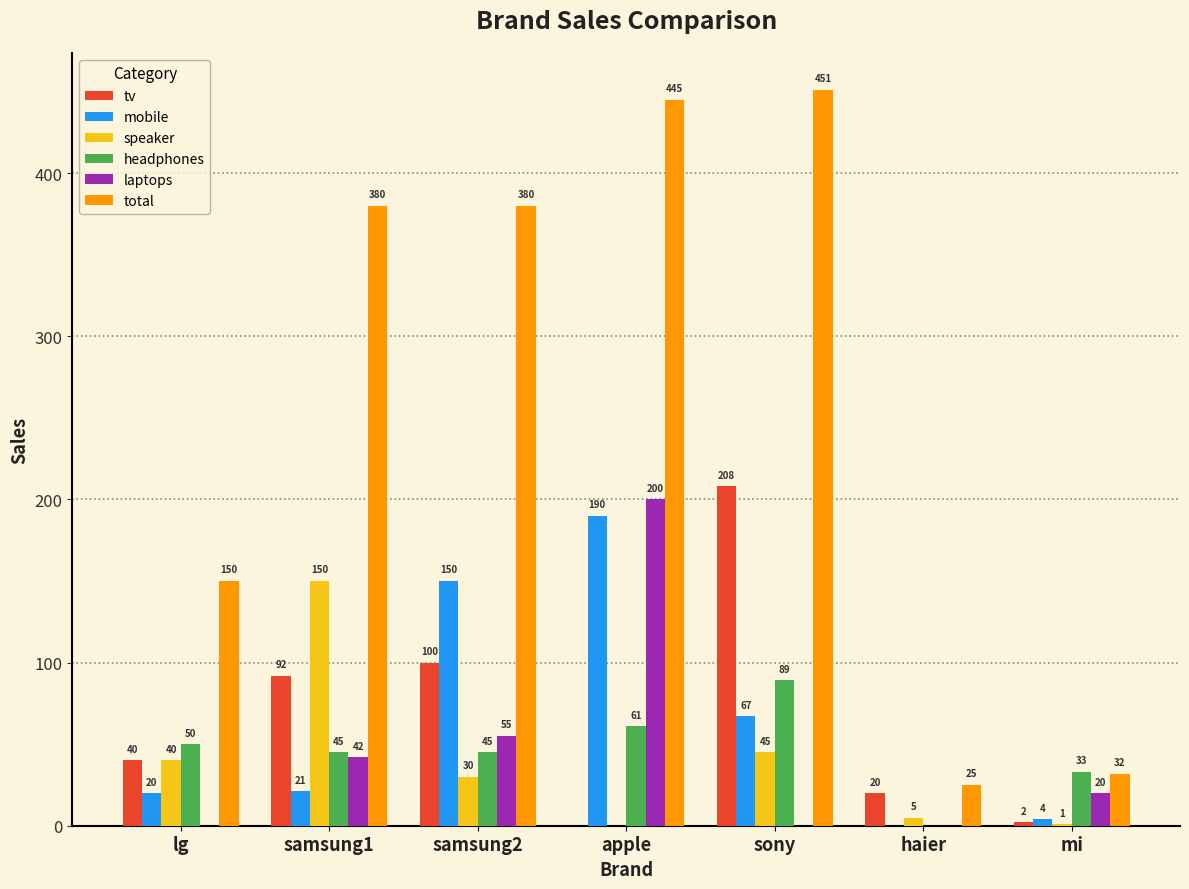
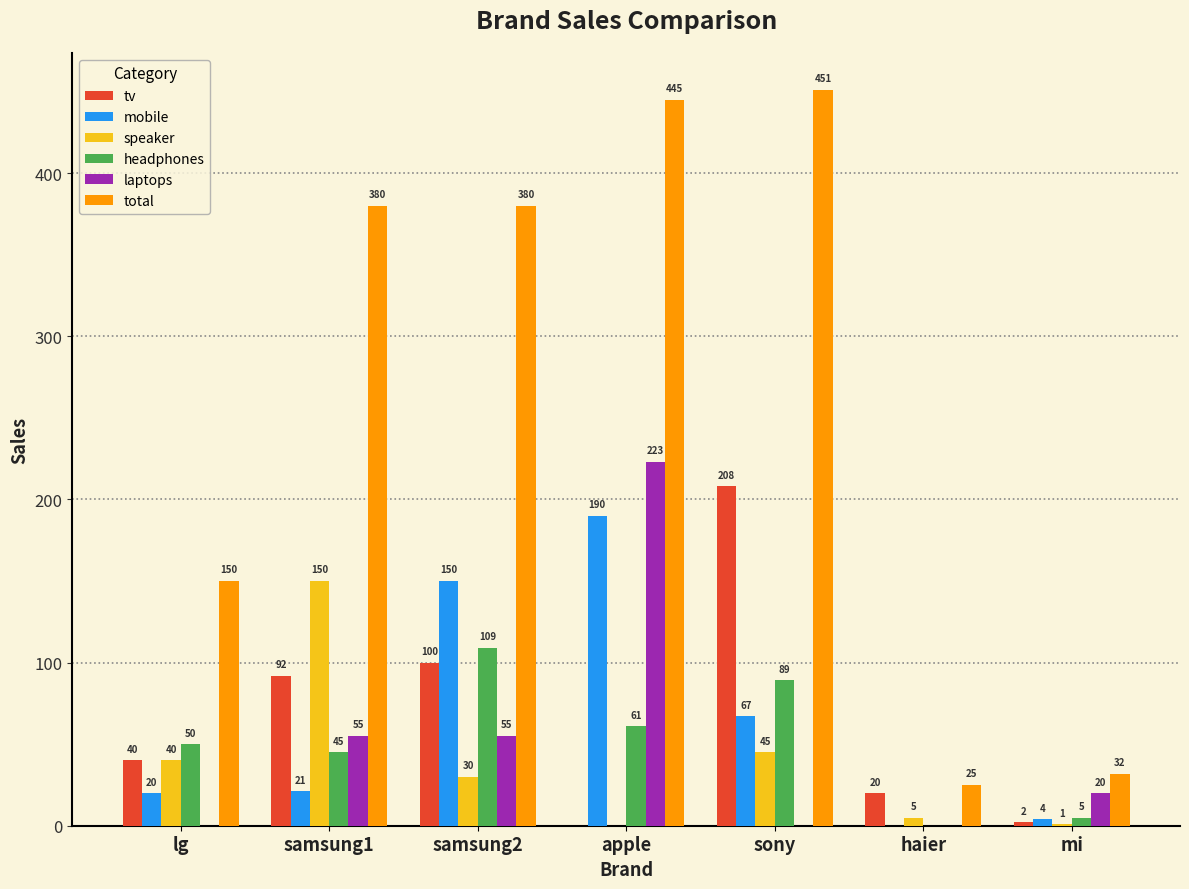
  {
    "tv": {
      "lg": 40,
      "samsung1": 92,
      "samsung2": 100,
      "sony": 208,
      "haier": 20,
      "mi": 2
    },
    "mobile": {
      "lg": 20,
      "samsung1": 21,
      "samsung2": 150,
      "apple": 190,
      "sony": 67,
      "mi": 4
    },
    "headphones": {
      "lg": 50,
      "samsung1": 45,
-     "samsung2": 45,
+     "samsung2": 109,
      "apple": 61,
      "sony": 89,
-     "mi": 33
+     "mi": 5
    },
    "laptops": {
-     "samsung1": 42,
+     "samsung1": 55,
      "samsung2": 55,
-     "apple": 200,
+     "apple": 223,
      "mi": 20
    }
  }
